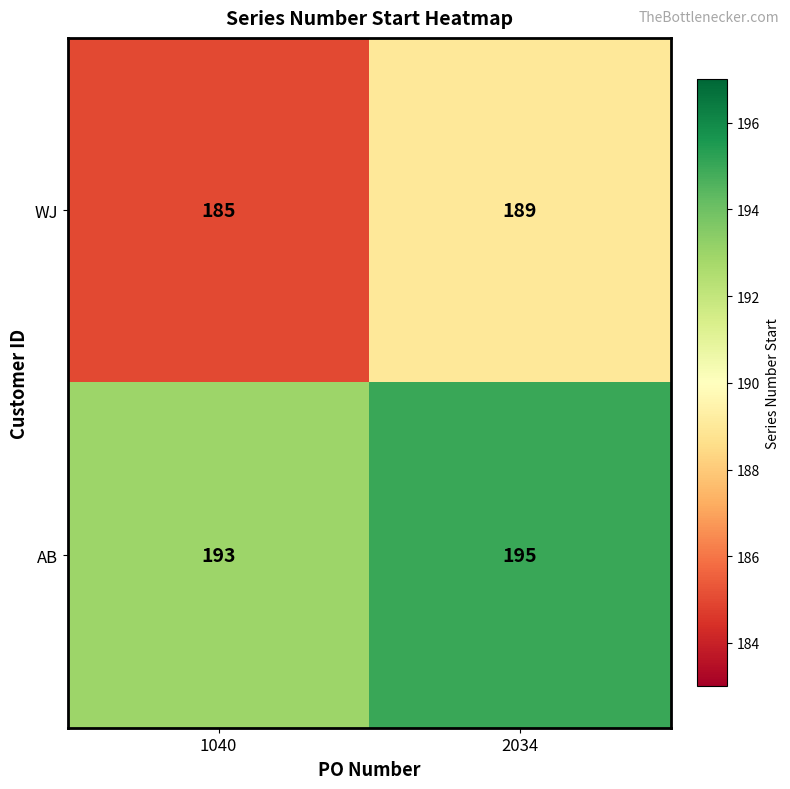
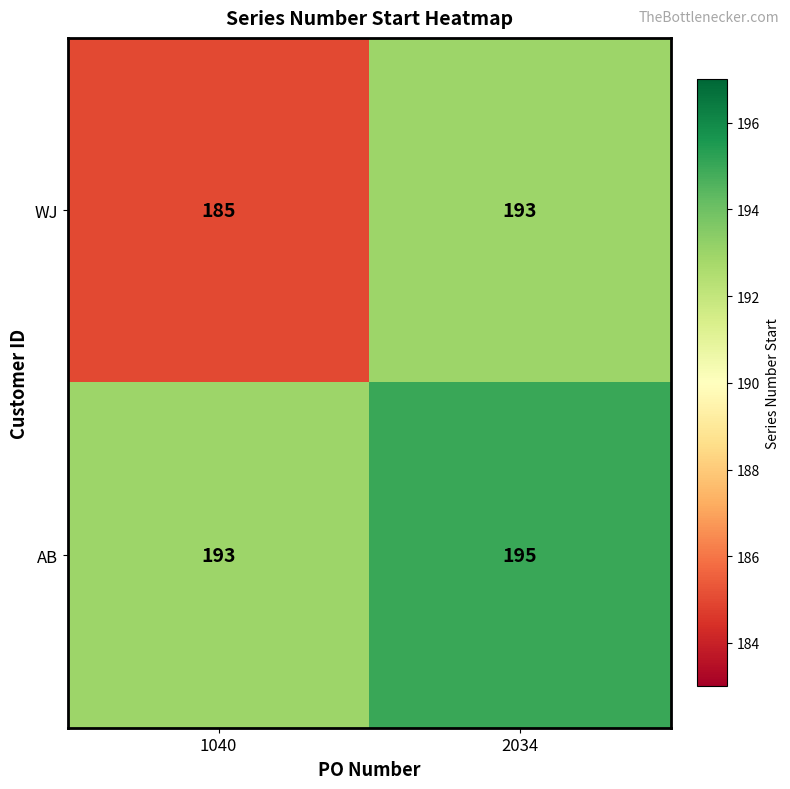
  {
    "WJ": {
      "1040": 185,
-     "2034": 189
+     "2034": 193
    },
    "AB": {
      "1040": 193,
      "2034": 195
    }
  }
